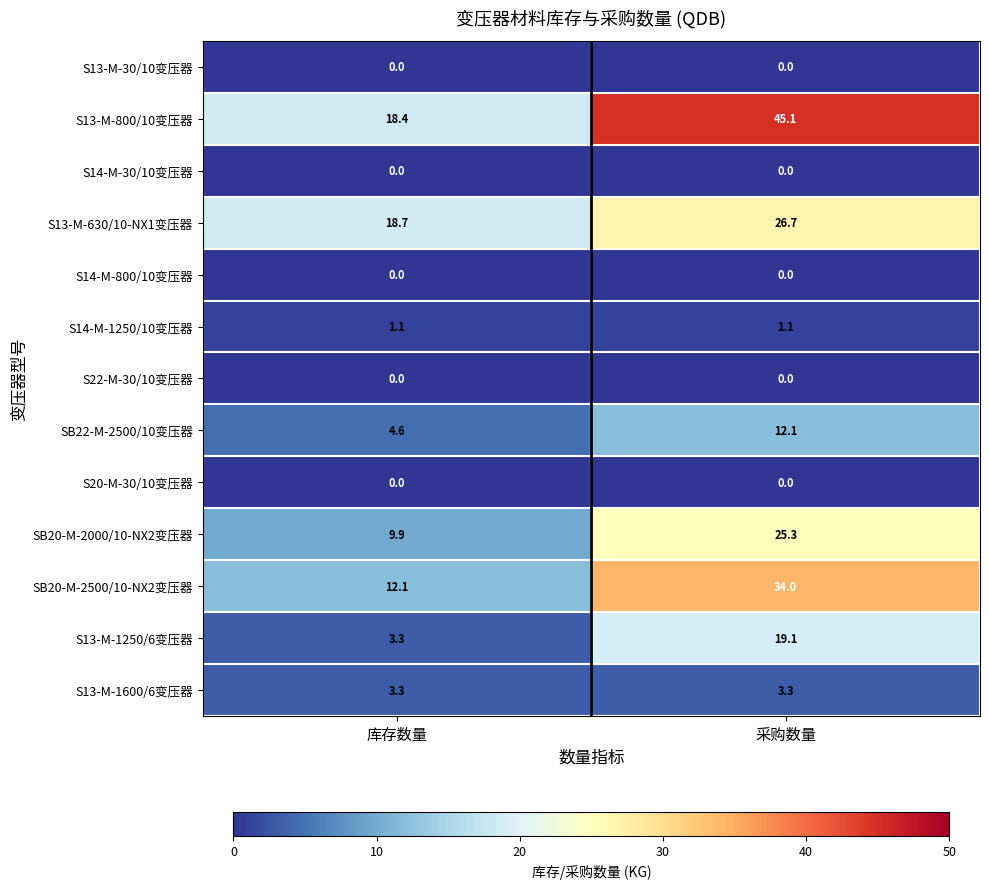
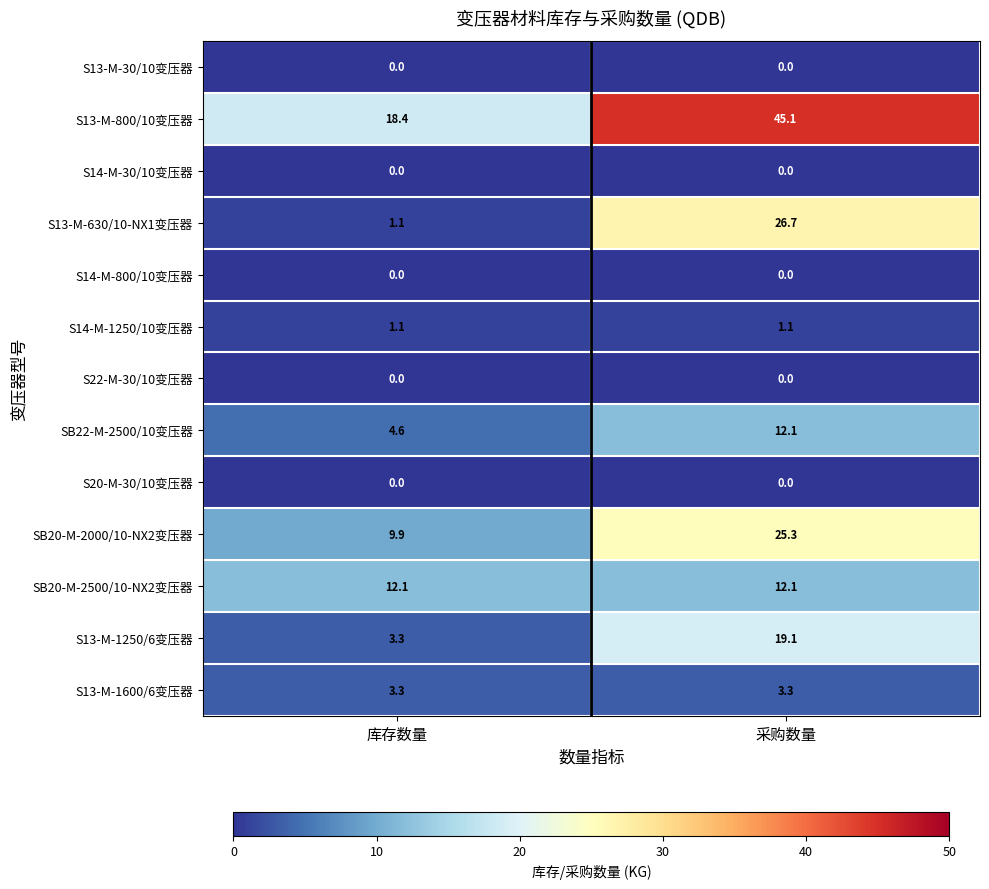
  {
    "S13-M-30/10变压器": {
      "库存数量": 0.0,
      "采购数量": 0.0
    },
    "S13-M-800/10变压器": {
      "库存数量": 18.4,
      "采购数量": 45.1
    },
    "S14-M-30/10变压器": {
      "库存数量": 0.0,
      "采购数量": 0.0
    },
    "S13-M-630/10-NX1变压器": {
-     "库存数量": 18.7,
+     "库存数量": 1.1,
      "采购数量": 26.7
    },
    "S14-M-800/10变压器": {
      "库存数量": 0.0,
      "采购数量": 0.0
    },
    "S14-M-1250/10变压器": {
      "库存数量": 1.1,
      "采购数量": 1.1
    },
    "S22-M-30/10变压器": {
      "库存数量": 0.0,
      "采购数量": 0.0
    },
    "SB22-M-2500/10变压器": {
      "库存数量": 4.6,
      "采购数量": 12.1
    },
    "S20-M-30/10变压器": {
      "库存数量": 0.0,
      "采购数量": 0.0
    },
    "SB20-M-2000/10-NX2变压器": {
      "库存数量": 9.9,
      "采购数量": 25.3
    },
    "SB20-M-2500/10-NX2变压器": {
      "库存数量": 12.1,
-     "采购数量": 34.0
+     "采购数量": 12.1
    },
    "S13-M-1250/6变压器": {
      "库存数量": 3.3,
      "采购数量": 19.1
    },
    "S13-M-1600/6变压器": {
      "库存数量": 3.3,
      "采购数量": 3.3
    }
  }
